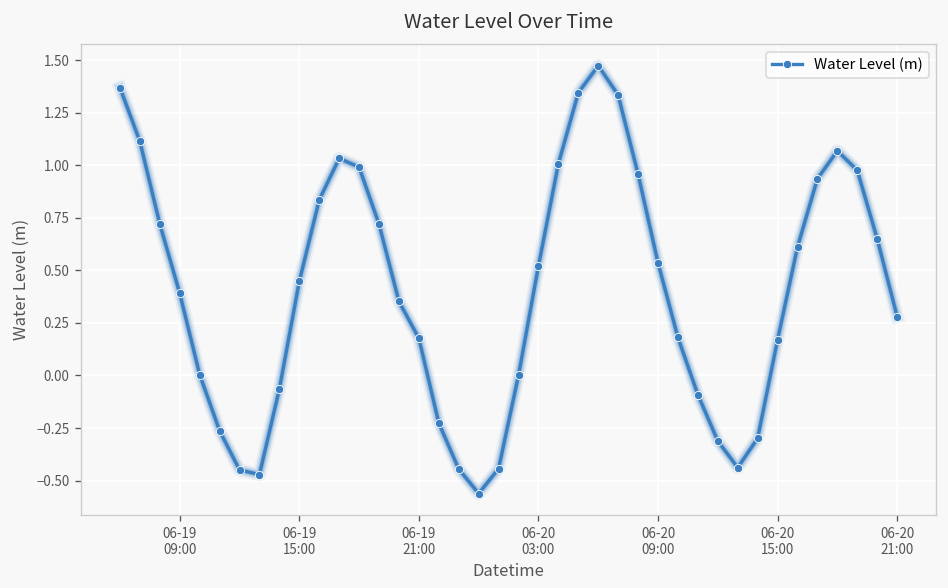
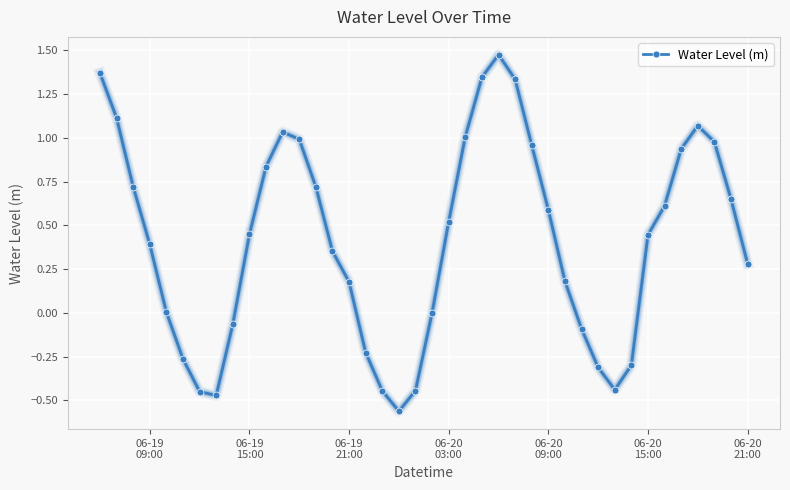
  {
    "06-19 09:00": 0.39,
    "06-19 15:00": 0.45,
    "06-19 21:00": 0.18,
    "06-20 03:00": 0.52,
-   "06-20 09:00": 0.54,
-   "06-20 15:00": 0.17,
+   "06-20 09:00": 0.59,
+   "06-20 15:00": 0.45,
    "06-20 21:00": 0.28
  }
